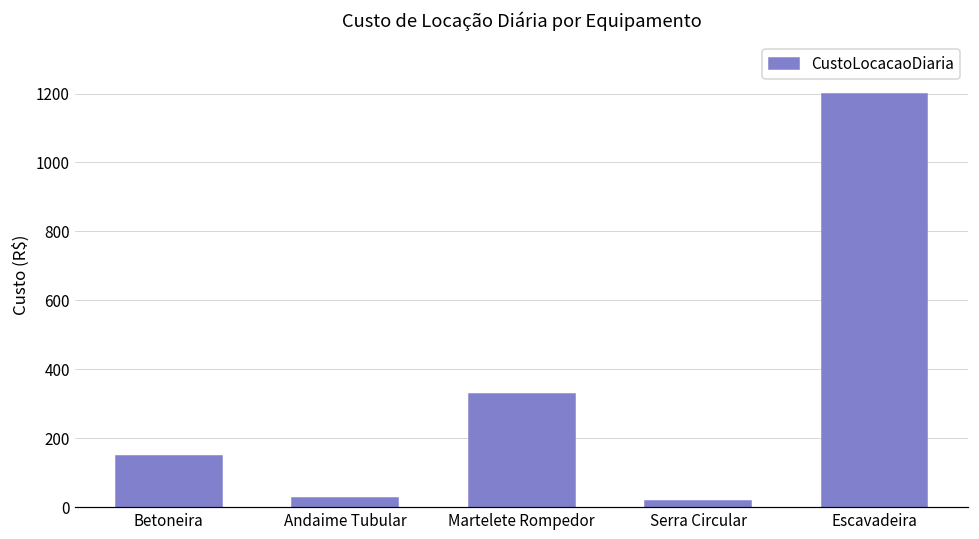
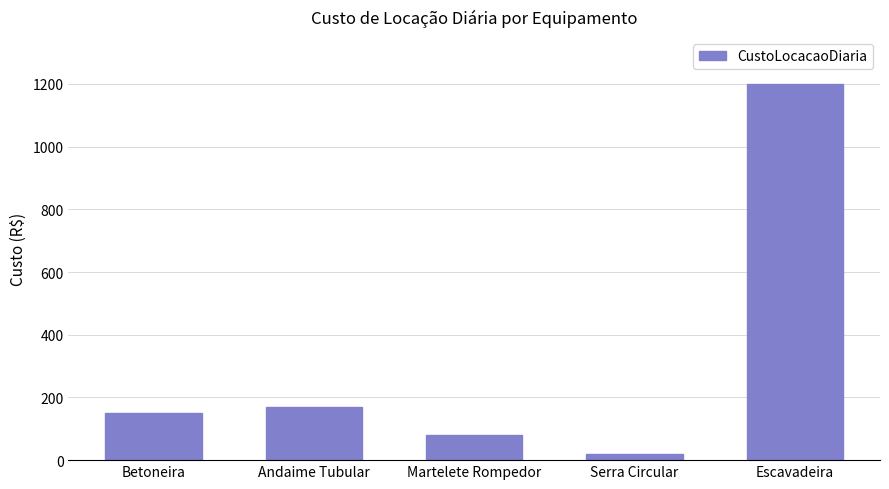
  {
    "Betoneira": 150,
-   "Andaime Tubular": 30,
-   "Martelete Rompedor": 330,
+   "Andaime Tubular": 170,
+   "Martelete Rompedor": 80,
    "Serra Circular": 20,
    "Escavadeira": 1200
  }
